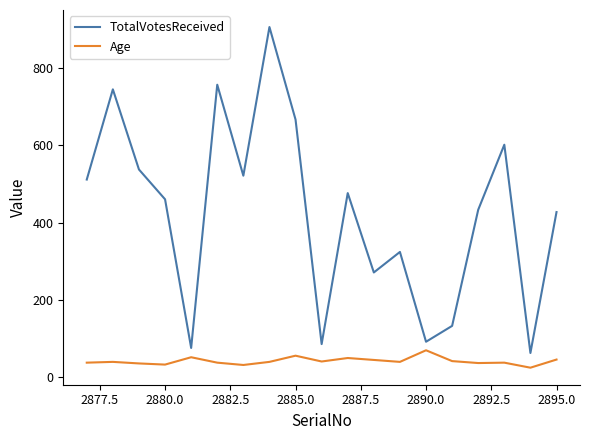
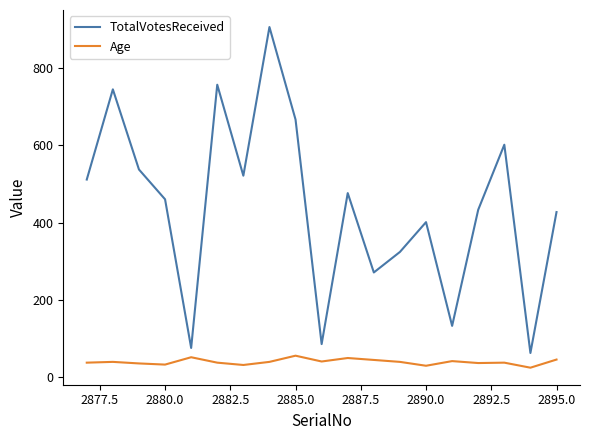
  {
    "TotalVotesReceived": {
      "2880.0": 460,
      "2885.0": 670,
-     "2890.0": 90,
+     "2890.0": 400,
      "2895.0": 430
    },
    "Age": {
      "2880.0": 30,
      "2885.0": 60,
-     "2890.0": 70,
+     "2890.0": 30,
      "2895.0": 50
    }
  }
